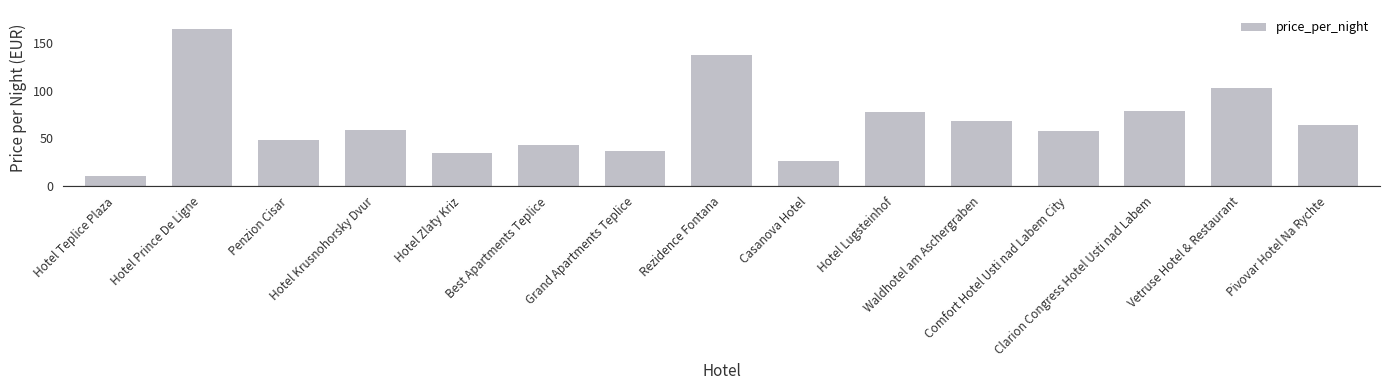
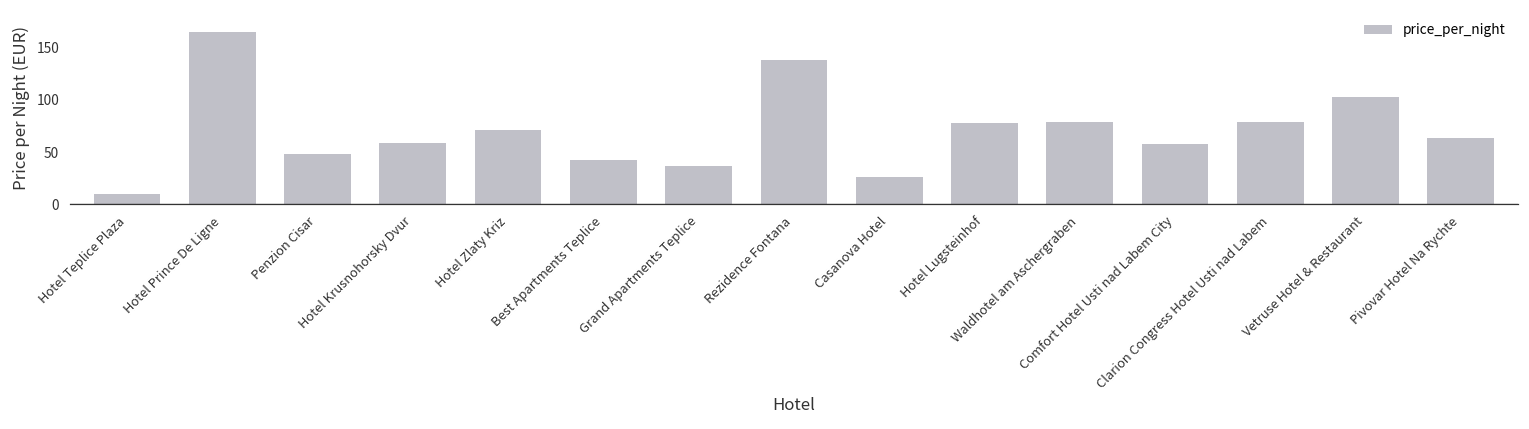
  {
    "Hotel Teplice Plaza": 10,
    "Hotel Prince De Ligne": 170,
    "Penzion Cisar": 50,
    "Hotel Krusnohorsky Dvur": 60,
-   "Hotel Zlaty Kriz": 40,
+   "Hotel Zlaty Kriz": 70,
    "Best Apartments Teplice": 40,
    "Grand Apartments Teplice": 40,
    "Rezidence Fontana": 140,
    "Casanova Hotel": 30,
    "Hotel Lugsteinhof": 80,
-   "Waldhotel am Aschergraben": 70,
+   "Waldhotel am Aschergraben": 80,
    "Comfort Hotel Usti nad Labem City": 60,
    "Clarion Congress Hotel Usti nad Labem": 80,
    "Vetruse Hotel & Restaurant": 100,
    "Pivovar Hotel Na Rychte": 60
  }
